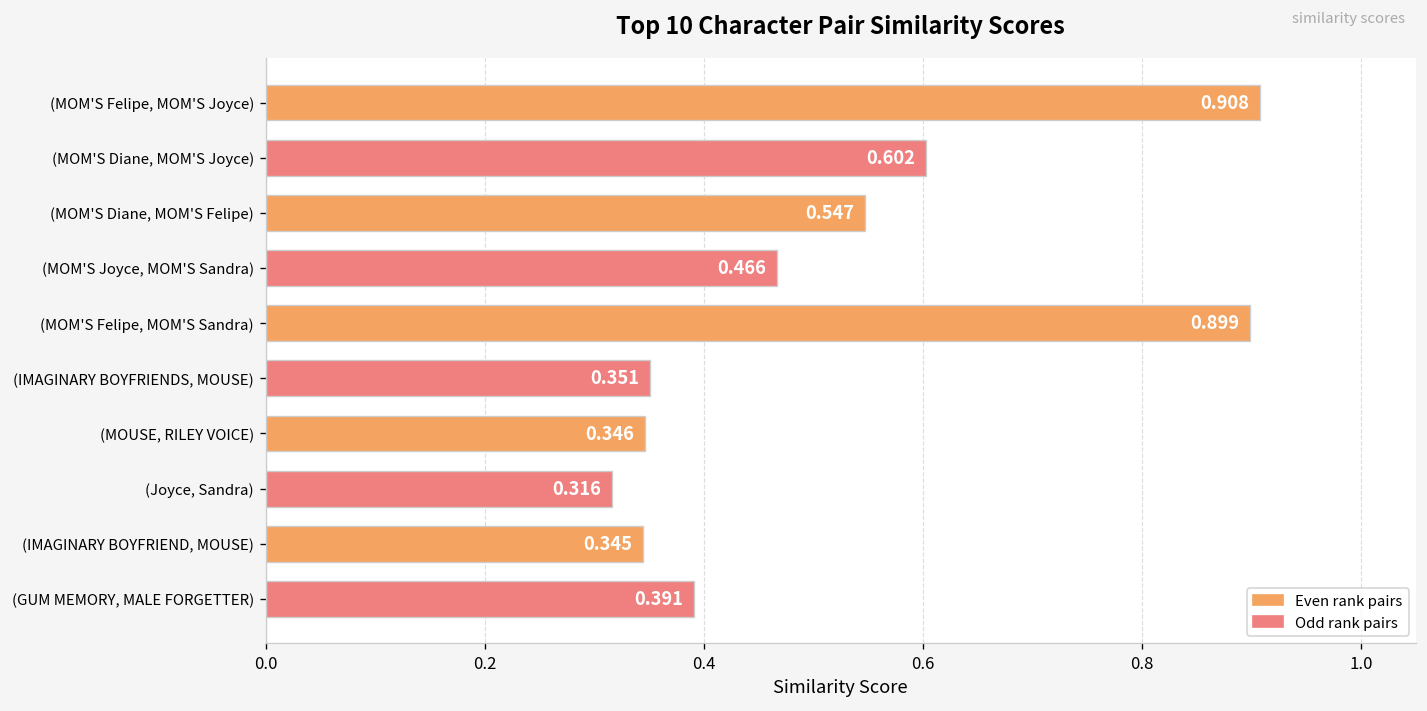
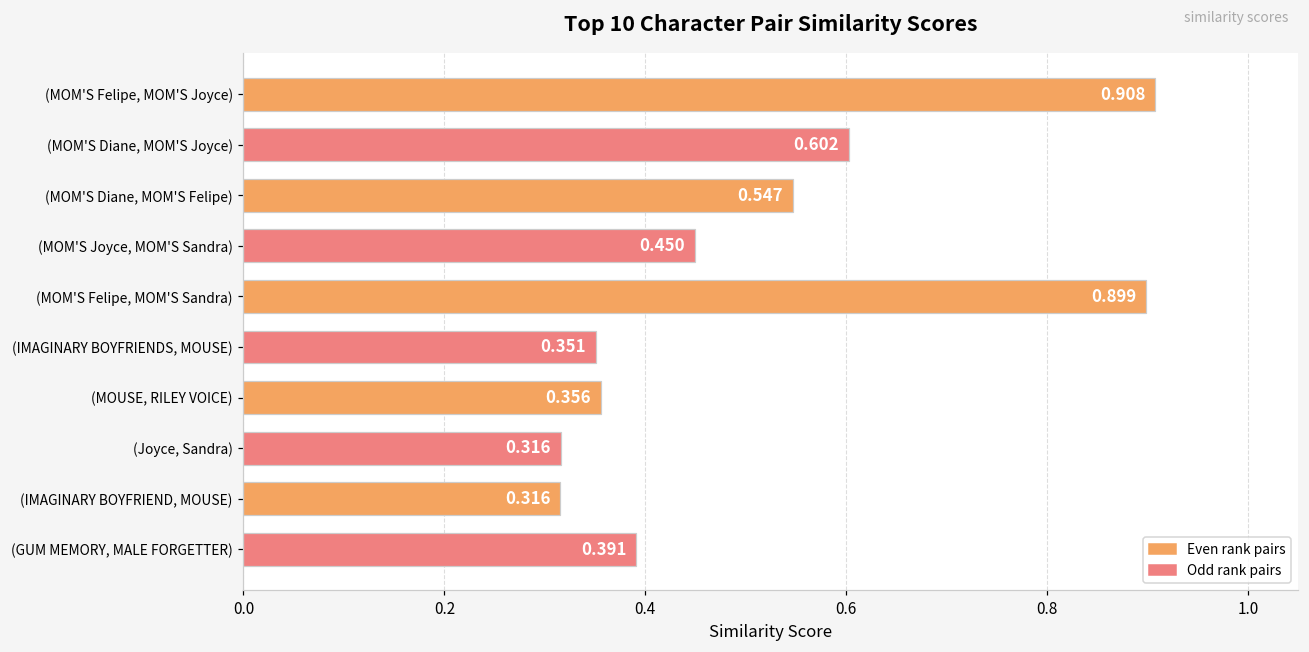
  {
    "(MOM'S Felipe, MOM'S Joyce)": 0.908,
    "(MOM'S Diane, MOM'S Joyce)": 0.602,
    "(MOM'S Diane, MOM'S Felipe)": 0.547,
-   "(MOM'S Joyce, MOM'S Sandra)": 0.466,
+   "(MOM'S Joyce, MOM'S Sandra)": 0.450,
    "(MOM'S Felipe, MOM'S Sandra)": 0.899,
    "(IMAGINARY BOYFRIENDS, MOUSE)": 0.351,
-   "(MOUSE, RILEY VOICE)": 0.346,
+   "(MOUSE, RILEY VOICE)": 0.356,
    "(Joyce, Sandra)": 0.316,
-   "(IMAGINARY BOYFRIEND, MOUSE)": 0.345,
+   "(IMAGINARY BOYFRIEND, MOUSE)": 0.316,
    "(GUM MEMORY, MALE FORGETTER)": 0.391
  }
